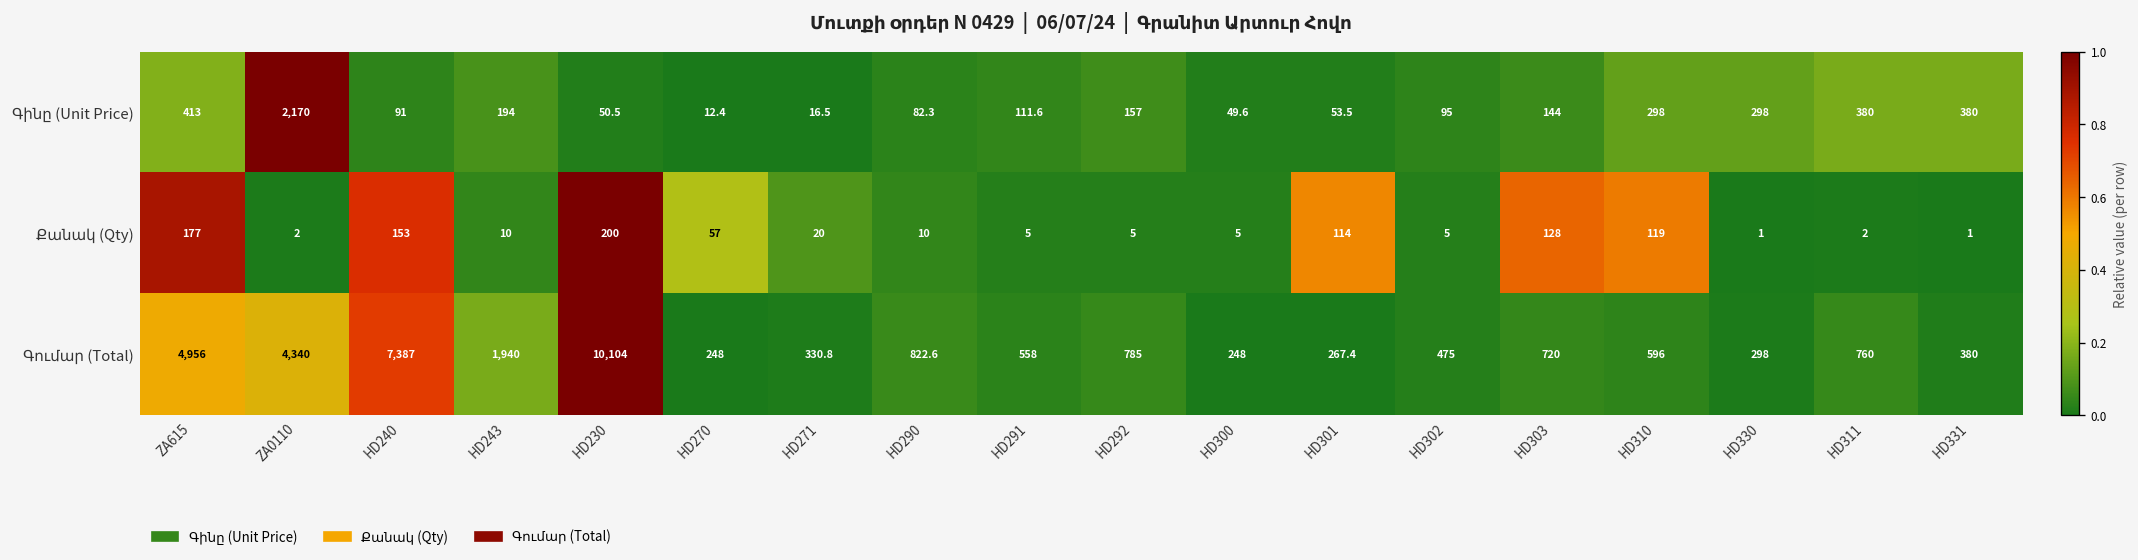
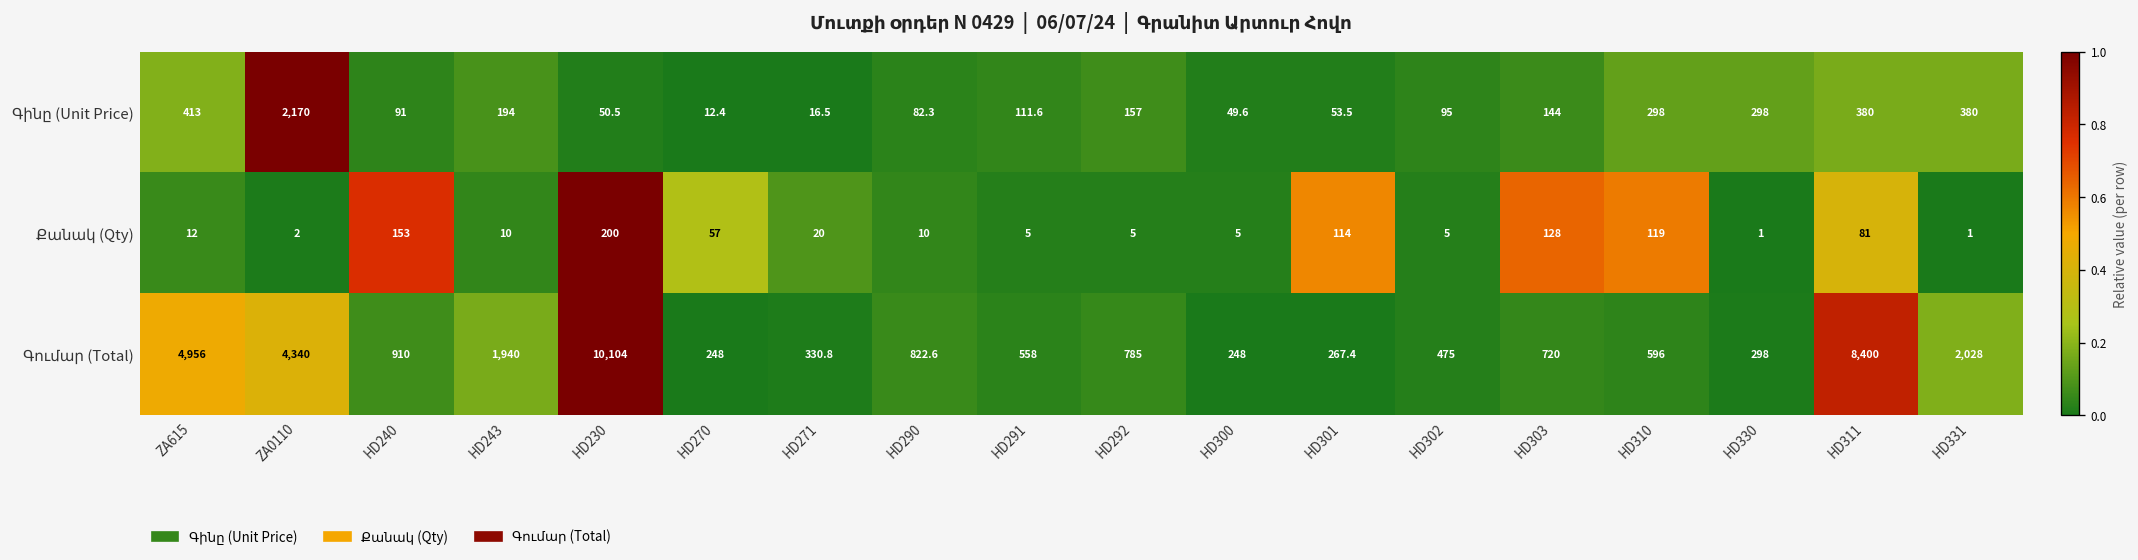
  {
    "Գինը (Unit Price)": {
      "ZA615": "413",
      "ZA0110": "2,170",
      "HD240": "91",
      "HD243": "194",
      "HD230": "50.5",
      "HD270": "12.4",
      "HD271": "16.5",
      "HD290": "82.3",
      "HD291": "111.6",
      "HD292": "157",
      "HD300": "49.6",
      "HD301": "53.5",
      "HD302": "95",
      "HD303": "144",
      "HD310": "298",
      "HD330": "298",
      "HD311": "380",
      "HD331": "380"
    },
    "Քանակ (Qty)": {
-     "ZA615": "177",
+     "ZA615": "12",
      "ZA0110": "2",
      "HD240": "153",
      "HD243": "10",
      "HD230": "200",
      "HD270": "57",
      "HD271": "20",
      "HD290": "10",
      "HD291": "5",
      "HD292": "5",
      "HD300": "5",
      "HD301": "114",
      "HD302": "5",
      "HD303": "128",
      "HD310": "119",
      "HD330": "1",
-     "HD311": "2",
+     "HD311": "81",
      "HD331": "1"
    },
    "Գումար (Total)": {
      "ZA615": "4,956",
      "ZA0110": "4,340",
-     "HD240": "7,387",
+     "HD240": "910",
      "HD243": "1,940",
      "HD230": "10,104",
      "HD270": "248",
      "HD271": "330.8",
      "HD290": "822.6",
      "HD291": "558",
      "HD292": "785",
      "HD300": "248",
      "HD301": "267.4",
      "HD302": "475",
      "HD303": "720",
      "HD310": "596",
      "HD330": "298",
-     "HD311": "760",
-     "HD331": "380"
+     "HD311": "8,400",
+     "HD331": "2,028"
    }
  }
